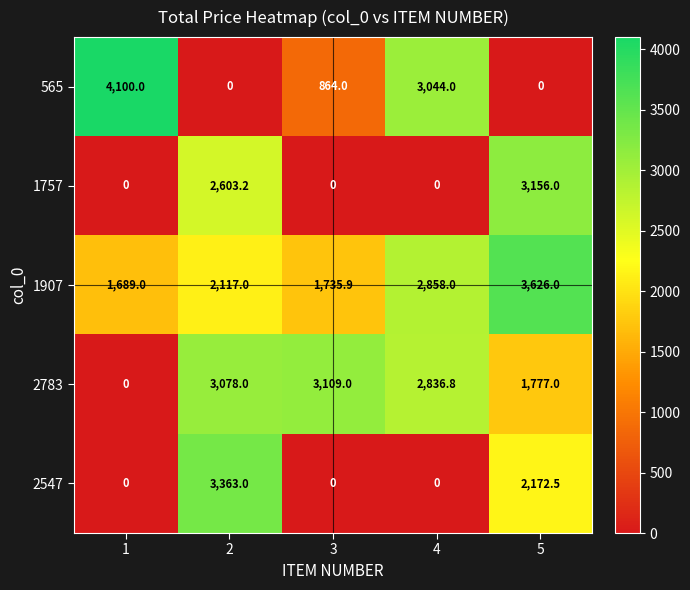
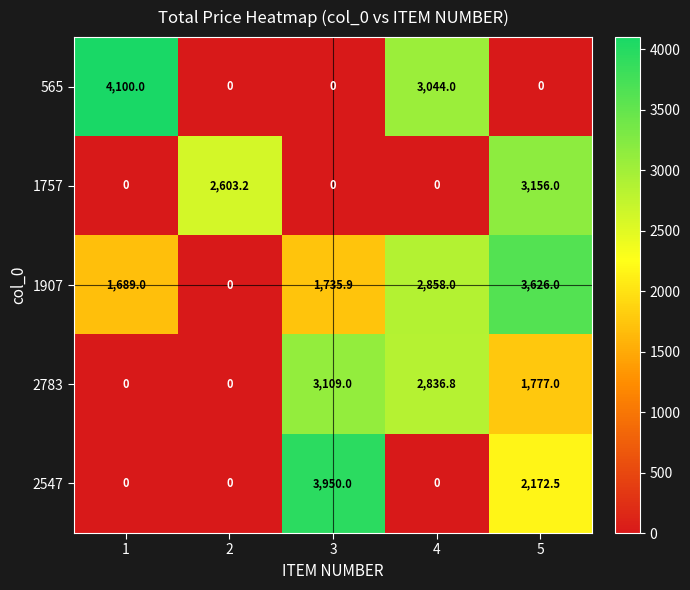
  {
    "565": {
      "1": "4,100.0",
      "2": "0",
-     "3": "864.0",
+     "3": "0",
      "4": "3,044.0",
      "5": "0"
    },
    "1757": {
      "1": "0",
      "2": "2,603.2",
      "3": "0",
      "4": "0",
      "5": "3,156.0"
    },
    "1907": {
      "1": "1,689.0",
-     "2": "2,117.0",
+     "2": "0",
      "3": "1,735.9",
      "4": "2,858.0",
      "5": "3,626.0"
    },
    "2783": {
      "1": "0",
-     "2": "3,078.0",
+     "2": "0",
      "3": "3,109.0",
      "4": "2,836.8",
      "5": "1,777.0"
    },
    "2547": {
      "1": "0",
-     "2": "3,363.0",
-     "3": "0",
+     "2": "0",
+     "3": "3,950.0",
      "4": "0",
      "5": "2,172.5"
    }
  }
